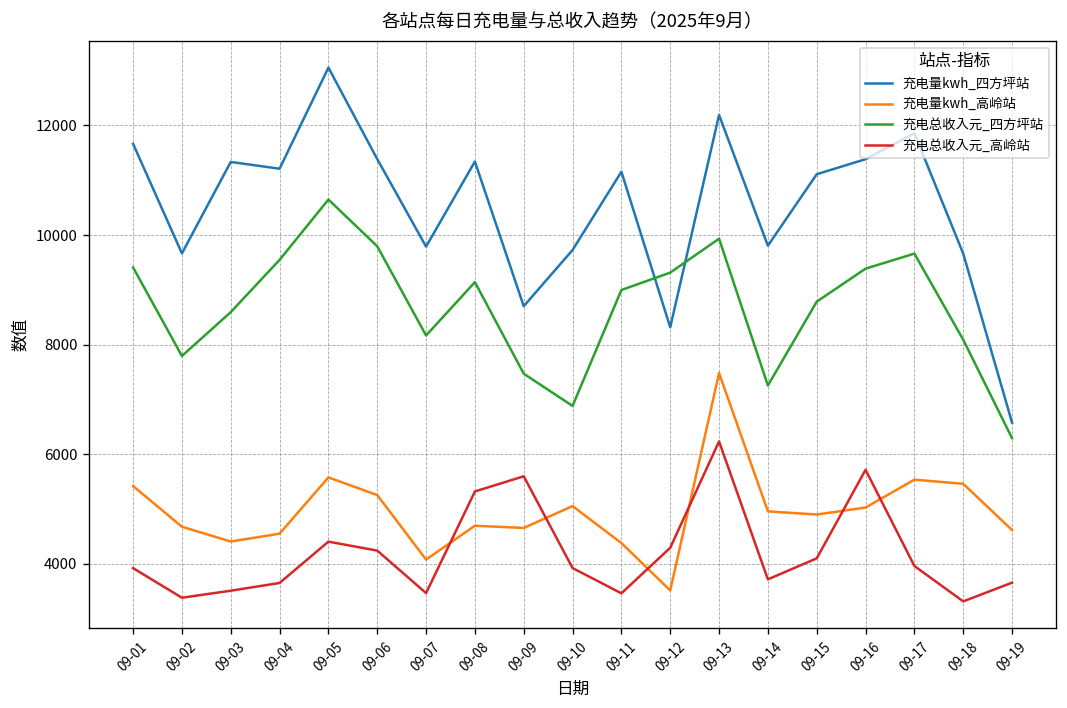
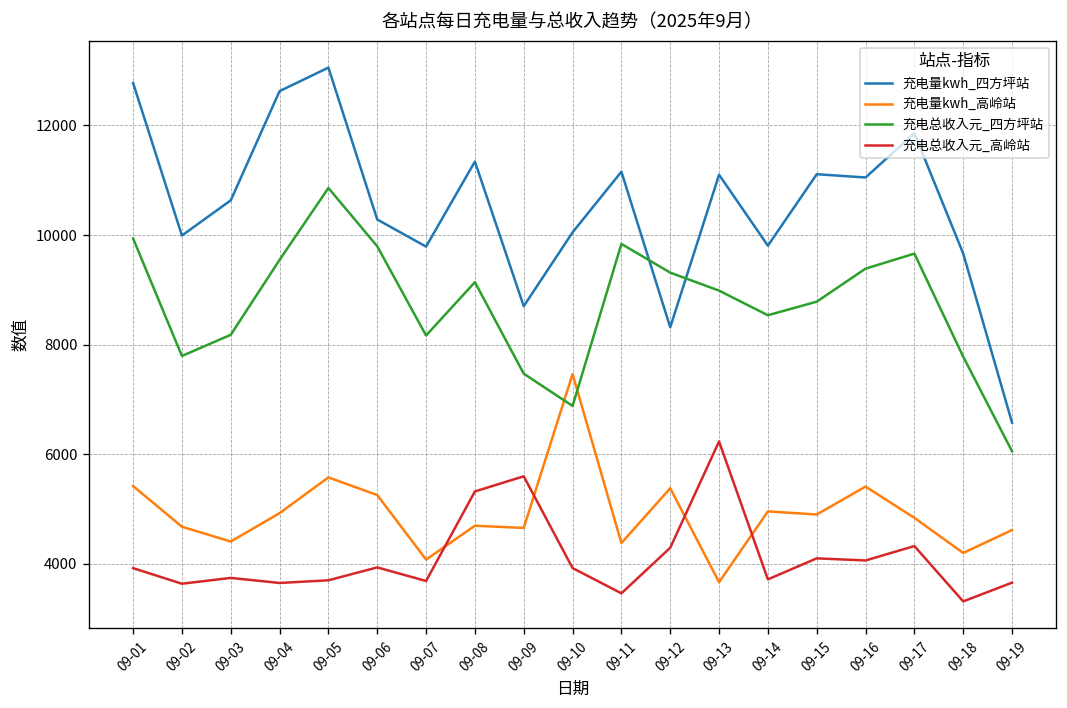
  {
    "充电量kwh_四方坪站": {
-     "09-01": 11700,
-     "09-02": 9700,
-     "09-03": 11300,
-     "09-04": 11200,
+     "09-01": 12800,
+     "09-02": 10000,
+     "09-03": 10600,
+     "09-04": 12600,
      "09-05": 13100,
-     "09-06": 11400,
+     "09-06": 10300,
      "09-07": 9800,
      "09-08": 11300,
      "09-09": 8700,
-     "09-10": 9700,
+     "09-10": 10000,
      "09-11": 11200,
      "09-12": 8300,
-     "09-13": 12200,
+     "09-13": 11100,
      "09-14": 9800,
      "09-15": 11100,
-     "09-16": 11400,
+     "09-16": 11100,
      "09-18": 9700,
      "09-19": 6600
    },
    "充电量kwh_高岭站": {
      "09-01": 5400,
      "09-02": 4700,
      "09-03": 4400,
-     "09-04": 4600,
+     "09-04": 4900,
      "09-05": 5600,
      "09-06": 5300,
      "09-07": 4100,
      "09-08": 4700,
      "09-09": 4700,
-     "09-10": 5100,
+     "09-10": 7500,
      "09-11": 4400,
-     "09-12": 3500,
-     "09-13": 7500,
+     "09-12": 5400,
+     "09-13": 3700,
      "09-14": 5000,
      "09-15": 4900,
-     "09-16": 5000,
-     "09-17": 5500,
-     "09-18": 5500,
+     "09-16": 5400,
+     "09-17": 4800,
+     "09-18": 4200,
      "09-19": 4600
    },
    "充电总收入元_四方坪站": {
-     "09-01": 9400,
+     "09-01": 9900,
      "09-02": 7800,
-     "09-03": 8600,
+     "09-03": 8200,
      "09-04": 9500,
-     "09-05": 10600,
+     "09-05": 10900,
      "09-06": 9800,
      "09-07": 8200,
      "09-08": 9100,
      "09-09": 7500,
      "09-10": 6900,
-     "09-11": 9000,
+     "09-11": 9800,
      "09-12": 9300,
-     "09-13": 9900,
-     "09-14": 7300,
+     "09-13": 9000,
+     "09-14": 8500,
      "09-15": 8800,
      "09-16": 9400,
      "09-17": 9700,
-     "09-18": 8100,
-     "09-19": 6300
+     "09-18": 7800,
+     "09-19": 6100
    },
    "充电总收入元_高岭站": {
      "09-01": 3900,
-     "09-02": 3400,
-     "09-03": 3500,
+     "09-02": 3600,
+     "09-03": 3700,
      "09-04": 3700,
-     "09-05": 4400,
-     "09-06": 4200,
-     "09-07": 3500,
+     "09-05": 3700,
+     "09-06": 3900,
+     "09-07": 3700,
      "09-08": 5300,
      "09-09": 5600,
      "09-10": 3900,
      "09-11": 3500,
      "09-12": 4300,
      "09-13": 6200,
      "09-14": 3700,
      "09-15": 4100,
-     "09-16": 5700,
-     "09-17": 4000,
+     "09-16": 4100,
+     "09-17": 4300,
      "09-18": 3300,
      "09-19": 3700
    }
  }
